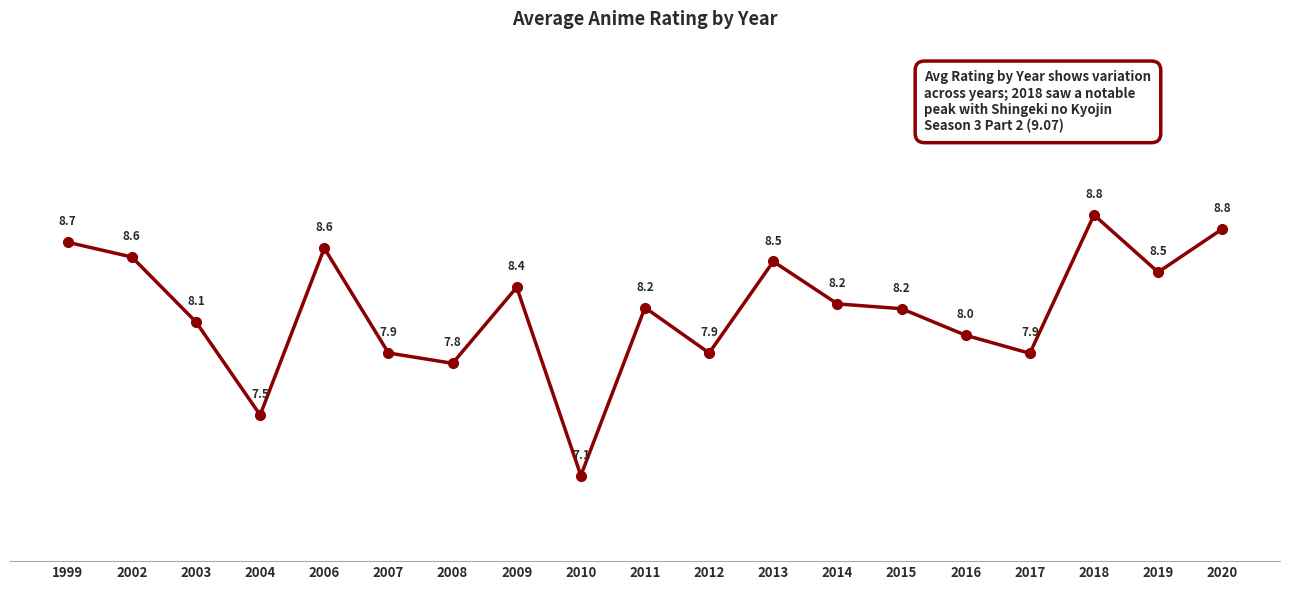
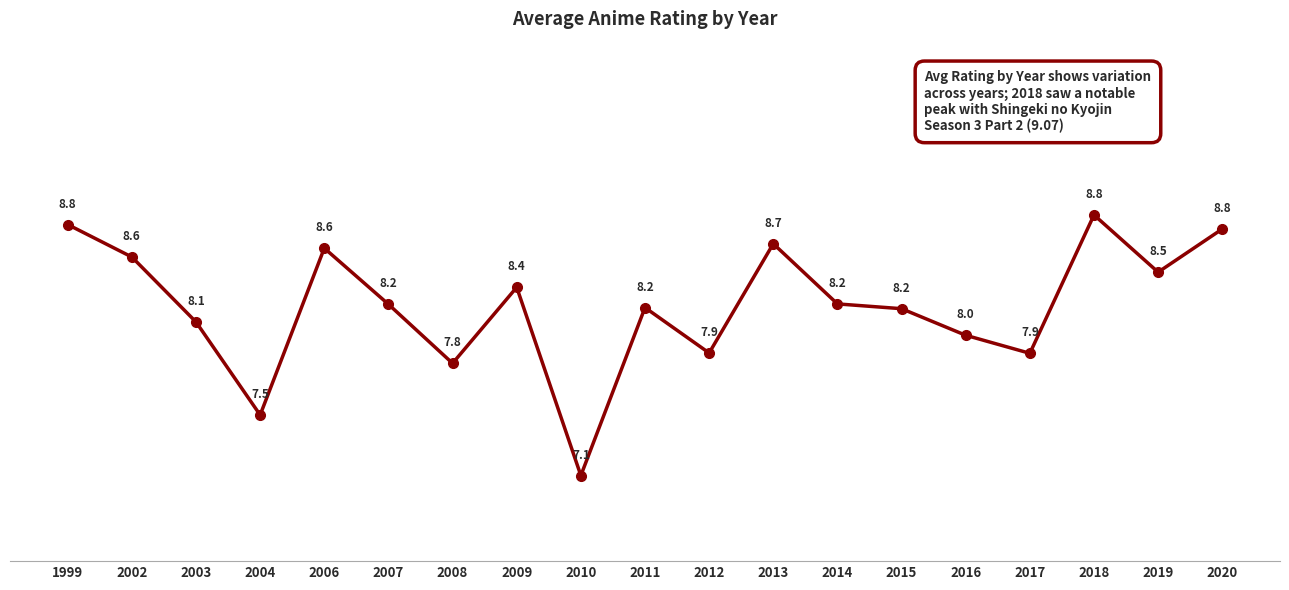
  {
-   "1999": 8.7,
+   "1999": 8.8,
    "2002": 8.6,
    "2003": 8.1,
    "2004": 7.5,
    "2006": 8.6,
-   "2007": 7.9,
+   "2007": 8.2,
    "2008": 7.8,
    "2009": 8.4,
    "2010": 7.1,
    "2011": 8.2,
    "2012": 7.9,
-   "2013": 8.5,
+   "2013": 8.7,
    "2014": 8.2,
    "2015": 8.2,
    "2016": 8.0,
    "2017": 7.9,
    "2018": 8.8,
    "2019": 8.5,
    "2020": 8.8
  }
